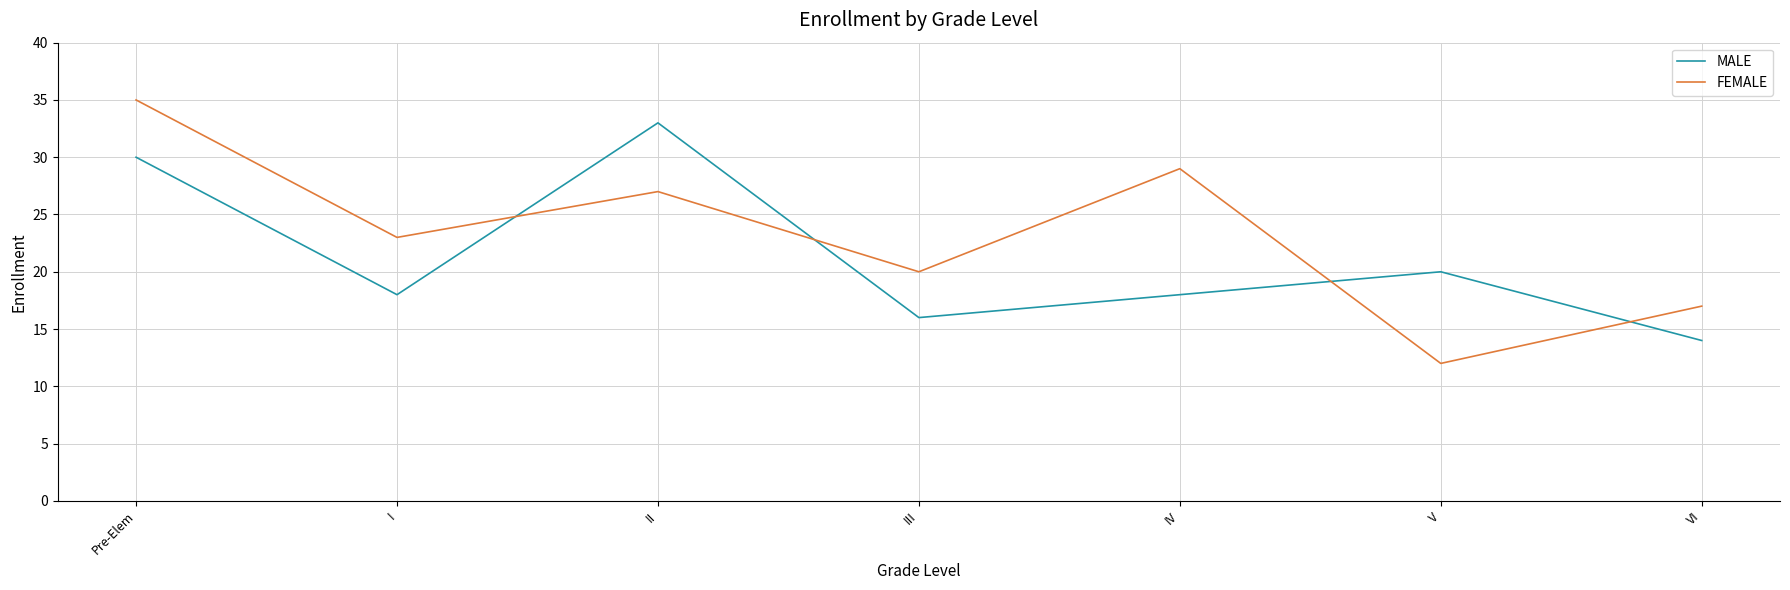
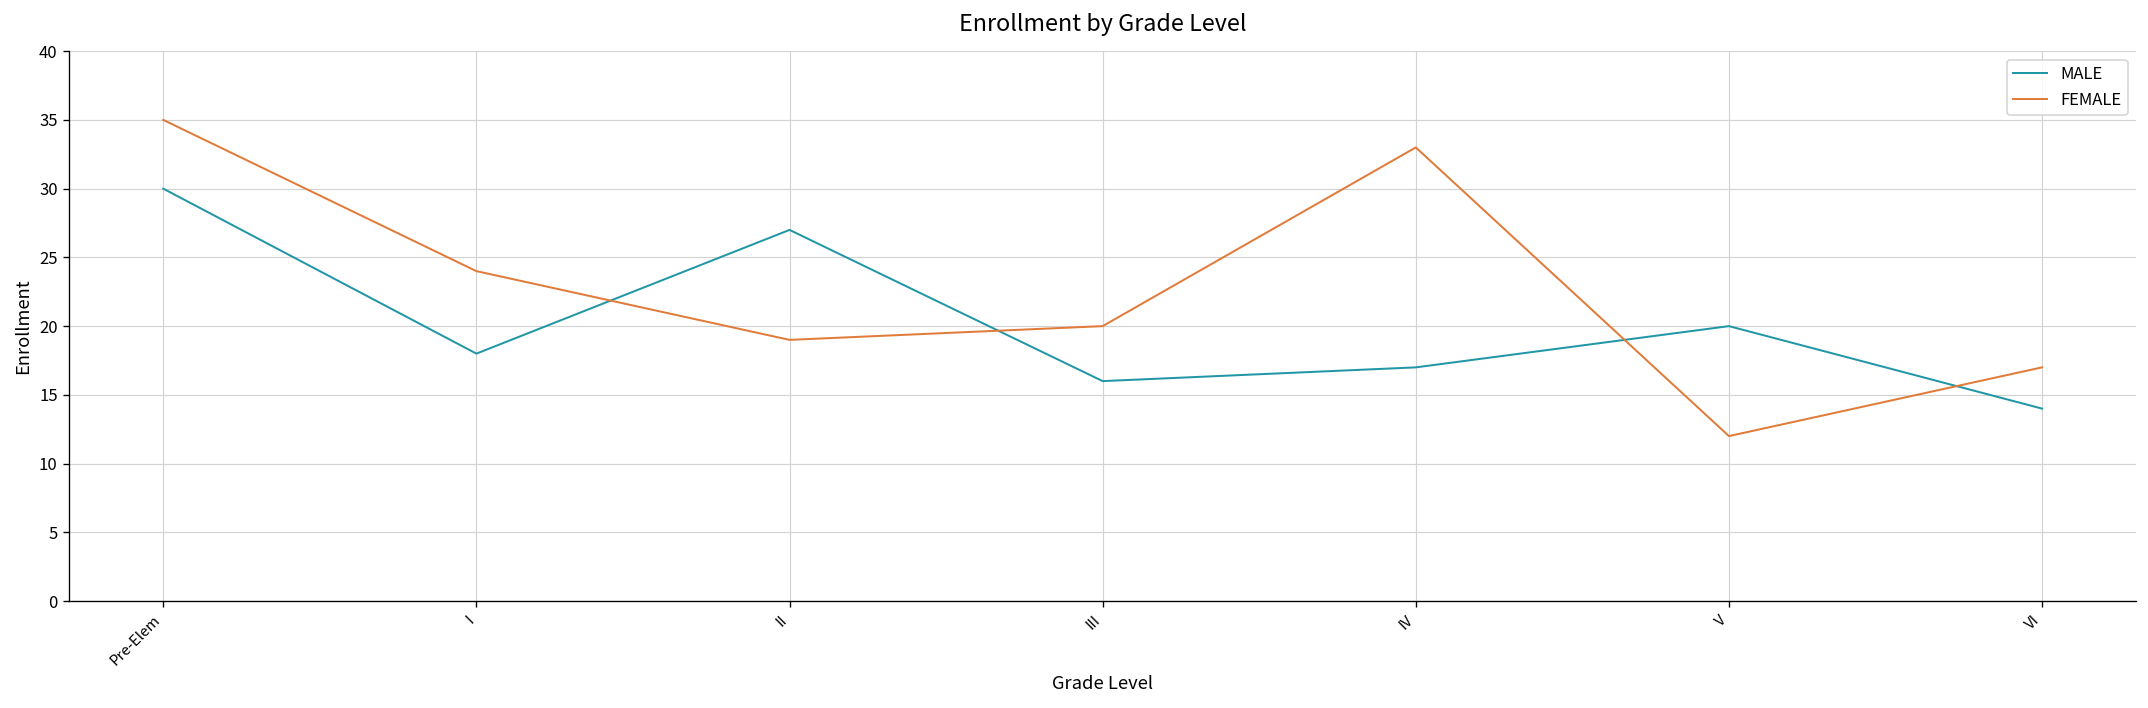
  {
    "MALE": {
      "Pre-Elem": 30,
      "I": 18,
-     "II": 33,
+     "II": 27,
      "III": 16,
-     "IV": 18,
+     "IV": 17,
      "V": 20,
      "VI": 14
    },
    "FEMALE": {
      "Pre-Elem": 35,
-     "I": 23,
-     "II": 27,
+     "I": 24,
+     "II": 19,
      "III": 20,
-     "IV": 29,
+     "IV": 33,
      "V": 12,
      "VI": 17
    }
  }
